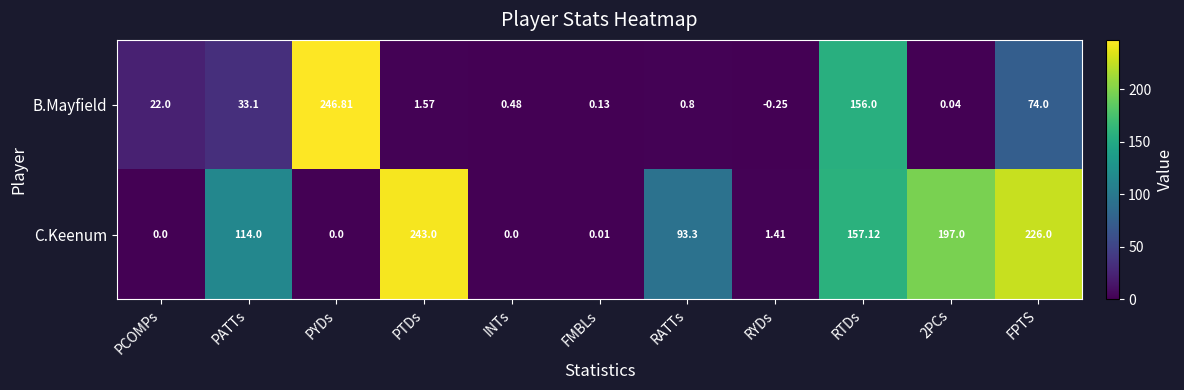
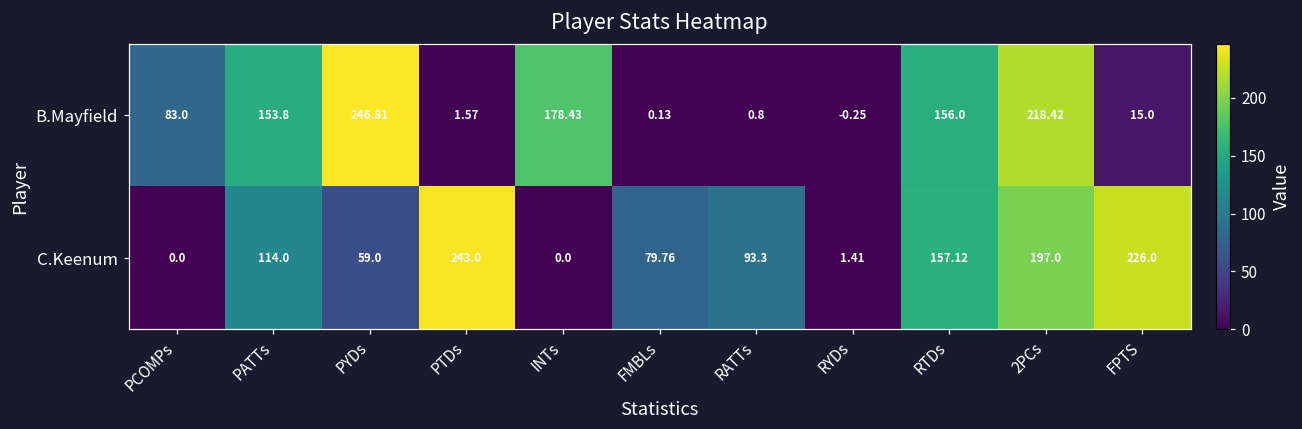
  {
    "B.Mayfield": {
-     "PCOMPs": 22.0,
-     "PATTs": 33.1,
+     "PCOMPs": 83.0,
+     "PATTs": 153.8,
      "PYDs": 246.81,
      "PTDs": 1.57,
-     "INTs": 0.48,
+     "INTs": 178.43,
      "FMBLs": 0.13,
      "RATTs": 0.8,
      "RYDs": -0.25,
      "RTDs": 156.0,
-     "2PCs": 0.04,
-     "FPTS": 74.0
+     "2PCs": 218.42,
+     "FPTS": 15.0
    },
    "C.Keenum": {
      "PCOMPs": 0.0,
      "PATTs": 114.0,
-     "PYDs": 0.0,
+     "PYDs": 59.0,
      "PTDs": 243.0,
      "INTs": 0.0,
-     "FMBLs": 0.01,
+     "FMBLs": 79.76,
      "RATTs": 93.3,
      "RYDs": 1.41,
      "RTDs": 157.12,
      "2PCs": 197.0,
      "FPTS": 226.0
    }
  }
